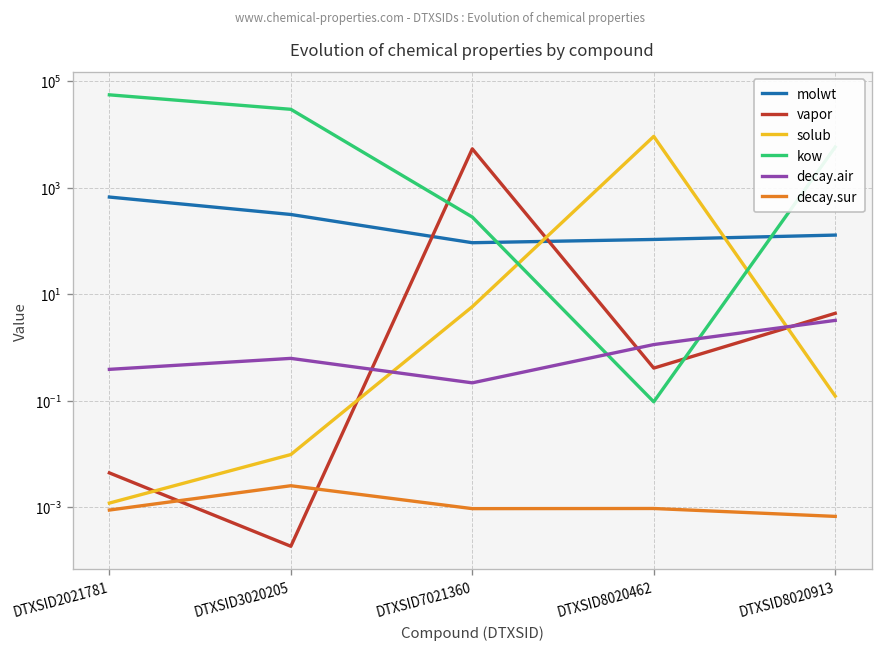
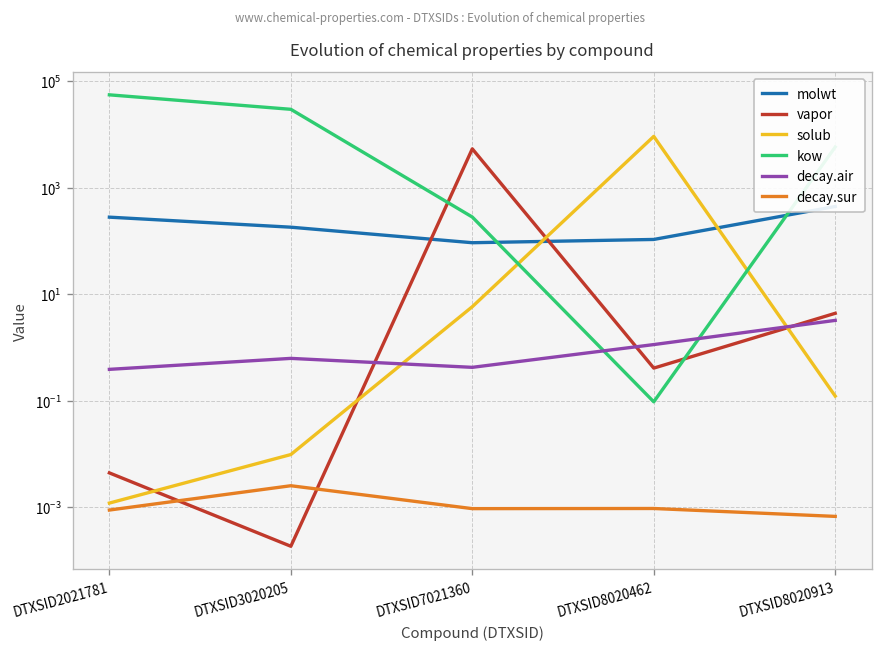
  {
    "molwt": {
-     "DTXSID2021781": 700,
-     "DTXSID3020205": 300,
+     "DTXSID2021781": 300,
+     "DTXSID3020205": 180,
      "DTXSID7021360": 90,
      "DTXSID8020462": 110,
-     "DTXSID8020913": 130
+     "DTXSID8020913": 400
    },
    "vapor": {
      "DTXSID2021781": 0.004,
      "DTXSID3020205": 0.00018,
      "DTXSID7021360": 5000,
      "DTXSID8020462": 0.4,
      "DTXSID8020913": 4
    },
    "solub": {
      "DTXSID2021781": 0.0012,
      "DTXSID3020205": 0.010,
      "DTXSID7021360": 6,
      "DTXSID8020462": 9000,
      "DTXSID8020913": 0.12
    },
    "kow": {
      "DTXSID2021781": 60000,
      "DTXSID3020205": 30000,
      "DTXSID7021360": 300,
      "DTXSID8020462": 0.1
    },
    "decay.air": {
      "DTXSID2021781": 0.4,
      "DTXSID3020205": 0.6,
-     "DTXSID7021360": 0.2,
+     "DTXSID7021360": 0.4,
      "DTXSID8020462": 1.1,
      "DTXSID8020913": 3
    },
    "decay.sur": {
      "DTXSID2021781": 0.0009,
      "DTXSID3020205": 0.003,
      "DTXSID7021360": 0.0009,
      "DTXSID8020462": 0.0009,
      "DTXSID8020913": 0.0007
    }
  }
